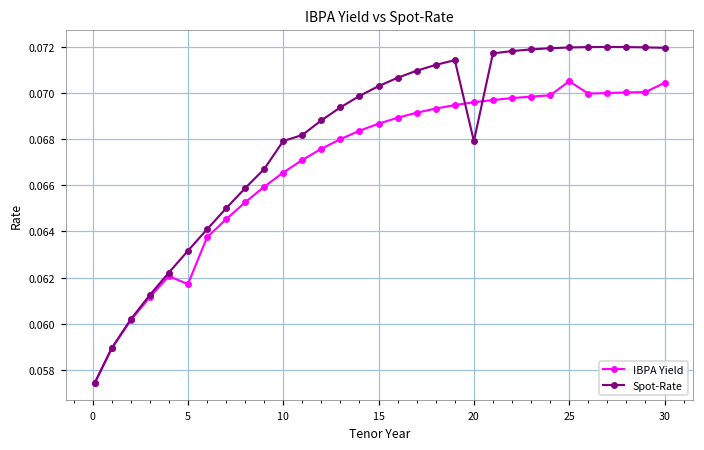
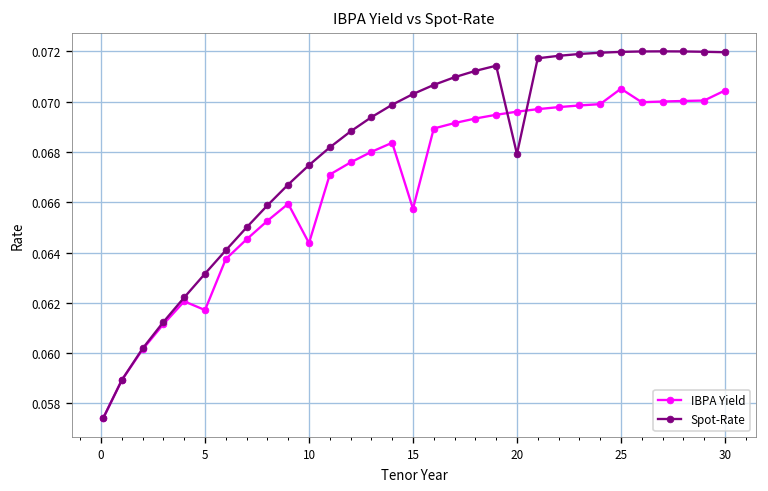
  {
    "IBPA Yield": {
      "5": 0.0617,
-     "10": 0.0666,
-     "15": 0.0687,
+     "10": 0.0644,
+     "15": 0.0657,
      "20": 0.0696,
      "25": 0.0705,
      "30": 0.0704
    },
    "Spot-Rate": {
      "5": 0.0632,
-     "10": 0.0679,
+     "10": 0.0675,
      "15": 0.0703,
      "20": 0.0679,
      "25": 0.0720,
      "30": 0.0720
    }
  }
